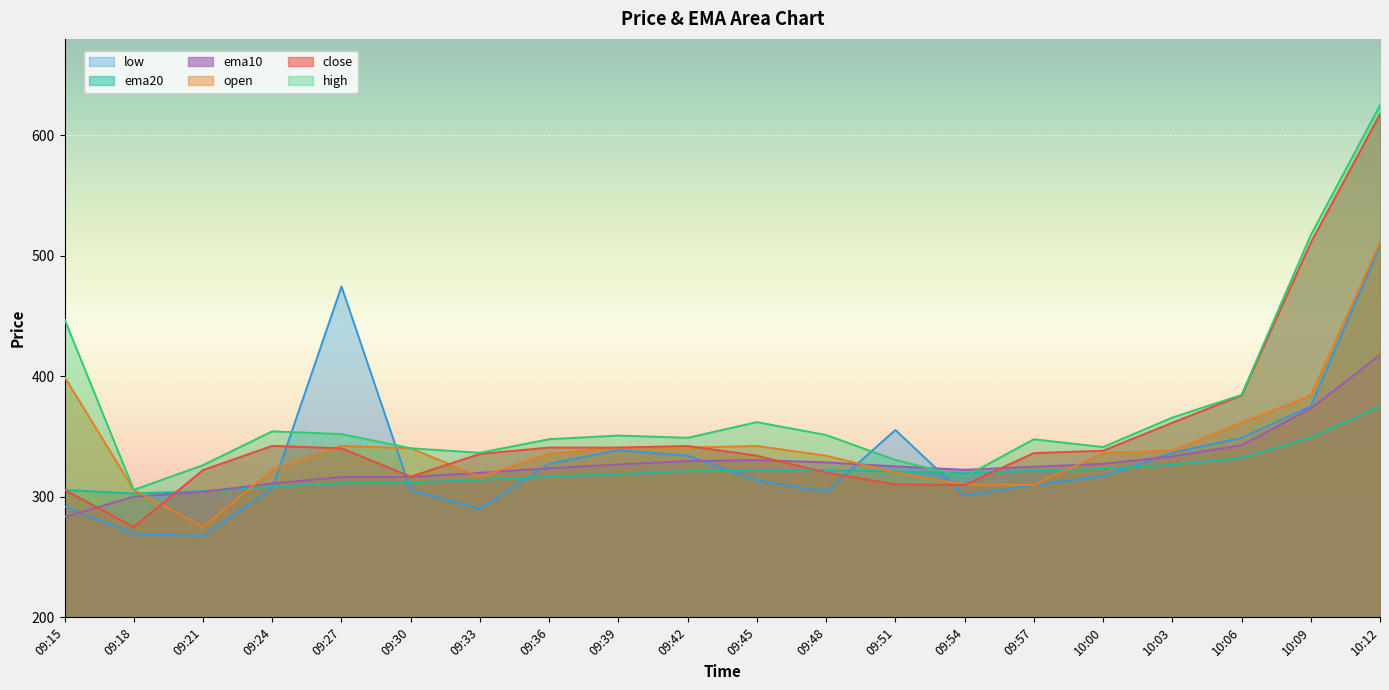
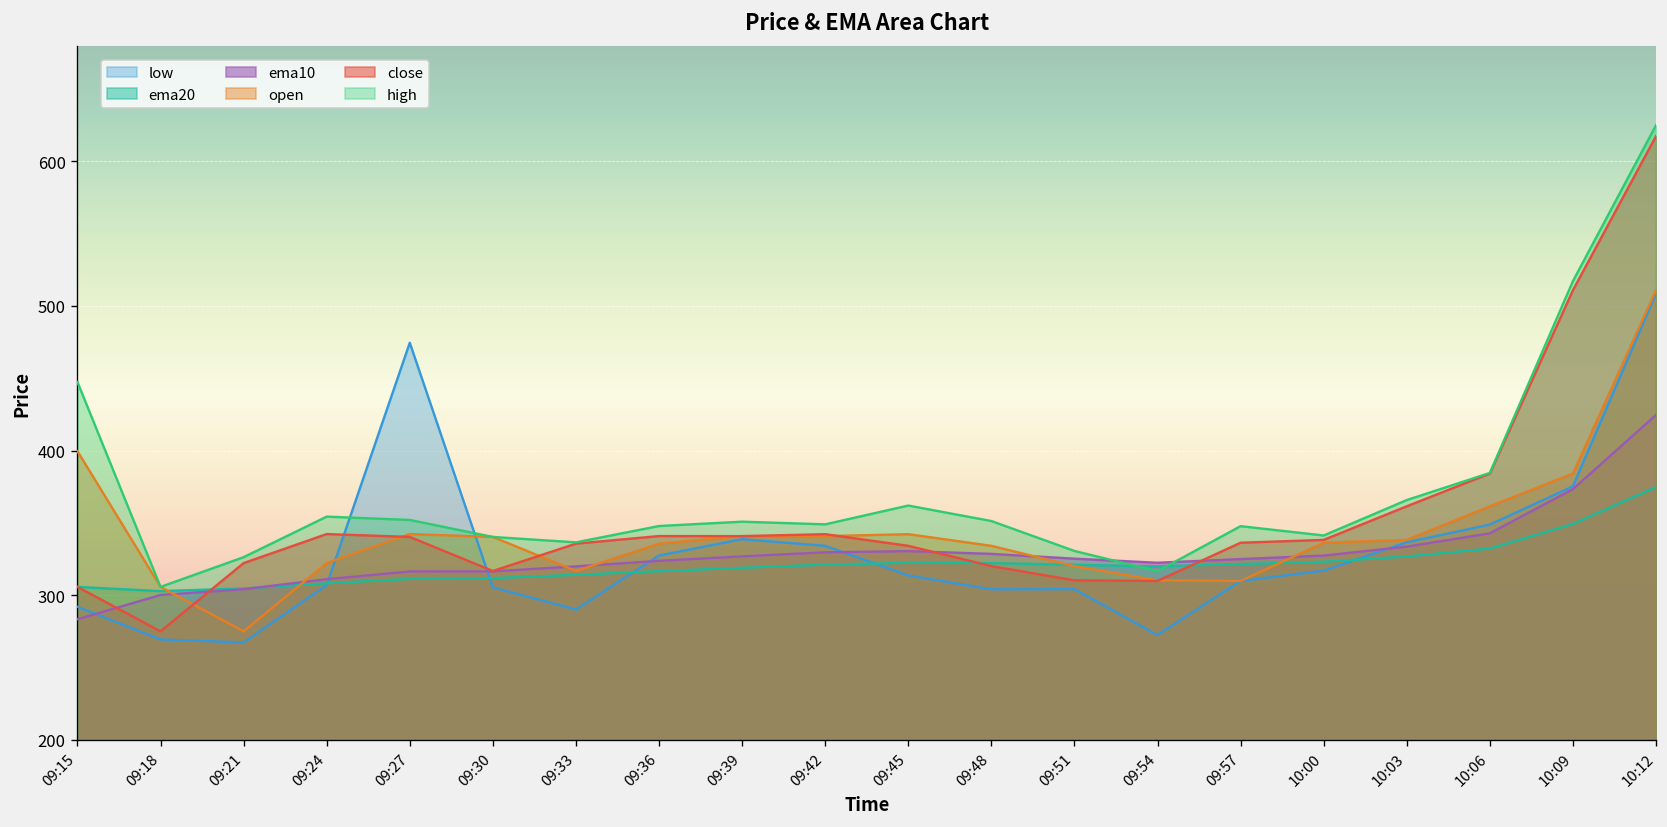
  {
    "low": {
      "09:15": 292,
      "09:18": 269,
      "09:21": 267,
      "09:27": 475,
      "09:30": 305,
      "09:33": 290,
      "09:36": 327,
      "09:42": 334,
      "09:45": 314,
      "09:48": 304,
-     "09:51": 356,
-     "09:54": 301,
+     "09:51": 304,
+     "09:54": 272,
      "10:00": 317,
      "10:06": 349,
      "10:12": 509
    },
    "ema10": {
      "09:15": 283,
      "09:18": 300,
      "09:24": 311,
      "09:27": 316,
      "09:33": 320,
      "09:36": 324,
      "09:39": 327,
      "09:42": 330,
      "09:45": 330,
      "09:48": 329,
      "09:51": 325,
      "09:54": 322,
      "09:57": 325,
      "10:00": 327,
      "10:03": 334,
      "10:06": 343,
-     "10:12": 418
+     "10:12": 425
    }
  }
